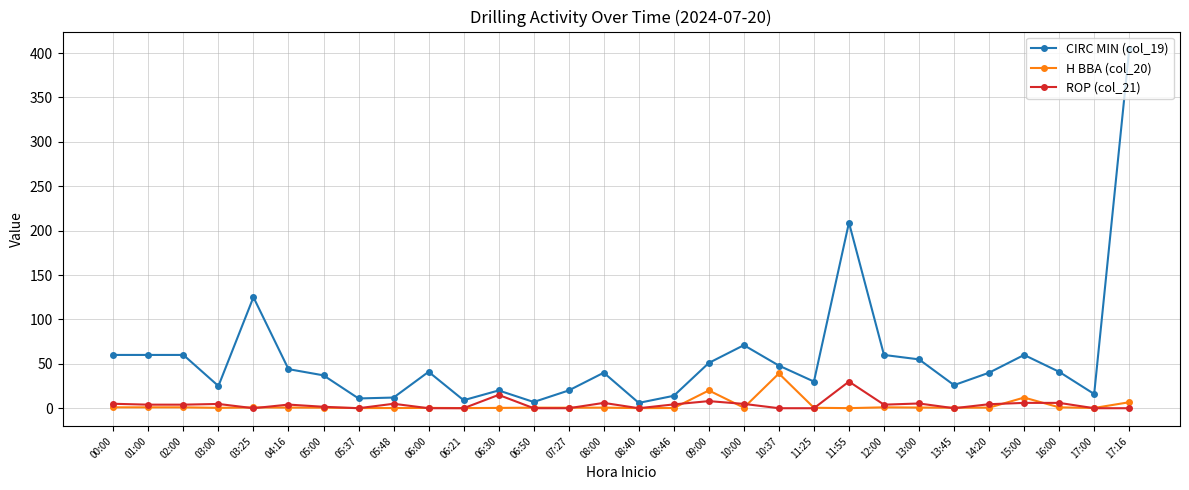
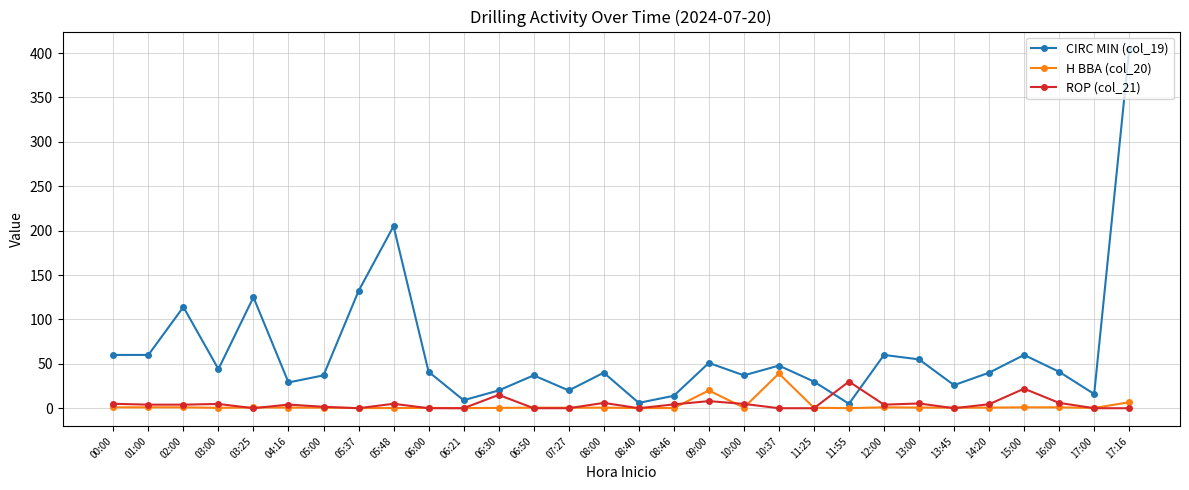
  {
    "CIRC MIN (col_19)": {
      "00:00": 60,
      "01:00": 60,
-     "02:00": 60,
-     "03:00": 30,
+     "02:00": 110,
+     "03:00": 40,
      "03:25": 130,
-     "04:16": 40,
+     "04:16": 30,
      "05:00": 40,
-     "05:37": 10,
-     "05:48": 10,
+     "05:37": 130,
+     "05:48": 210,
      "06:00": 40,
      "06:21": 10,
      "06:30": 20,
-     "06:50": 10,
+     "06:50": 40,
      "07:27": 20,
      "08:00": 40,
      "08:40": 10,
      "08:46": 10,
      "09:00": 50,
-     "10:00": 70,
+     "10:00": 40,
      "10:37": 50,
      "11:25": 30,
-     "11:55": 210,
+     "11:55": 10,
      "12:00": 60,
      "13:00": 60,
      "13:45": 30,
      "14:20": 40,
      "15:00": 60,
      "16:00": 40,
      "17:00": 20
    },
    "H BBA (col_20)": {
      "00:00": 0,
      "01:00": 0,
      "02:00": 0,
      "03:00": 0,
      "04:16": 0,
      "05:48": 0,
      "06:30": 0,
      "08:00": 0,
      "08:46": 0,
      "09:00": 20,
      "10:00": 0,
      "10:37": 40,
      "11:55": 0,
      "12:00": 0,
      "13:00": 0,
      "14:20": 0,
-     "15:00": 10,
+     "15:00": 0,
      "16:00": 0,
      "17:16": 10
    },
    "ROP (col_21)": {
      "00:00": 10,
      "01:00": 0,
      "02:00": 0,
      "03:00": 0,
      "04:16": 0,
      "05:48": 10,
      "06:30": 20,
      "08:00": 10,
      "08:46": 0,
      "09:00": 10,
      "10:00": 0,
      "10:37": 0,
      "11:55": 30,
      "12:00": 0,
      "13:00": 10,
      "14:20": 0,
-     "15:00": 10,
+     "15:00": 20,
      "16:00": 10,
      "17:16": 0
    }
  }
